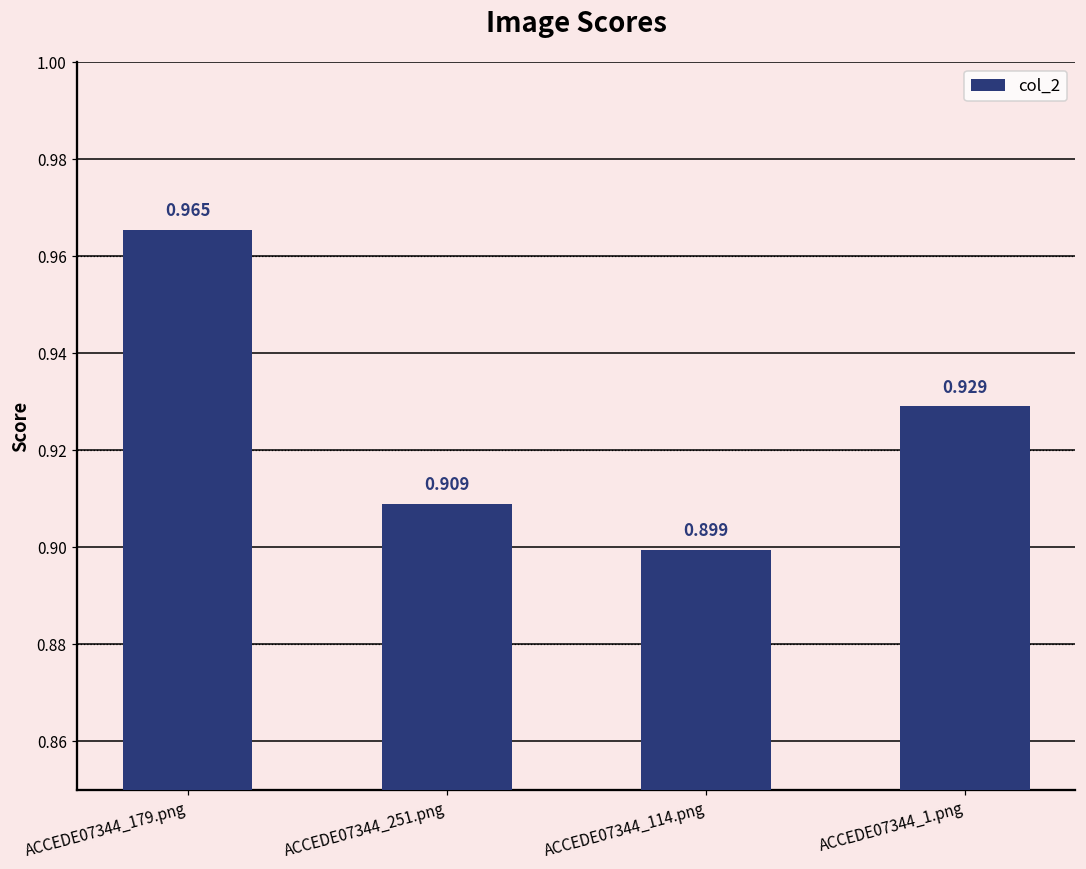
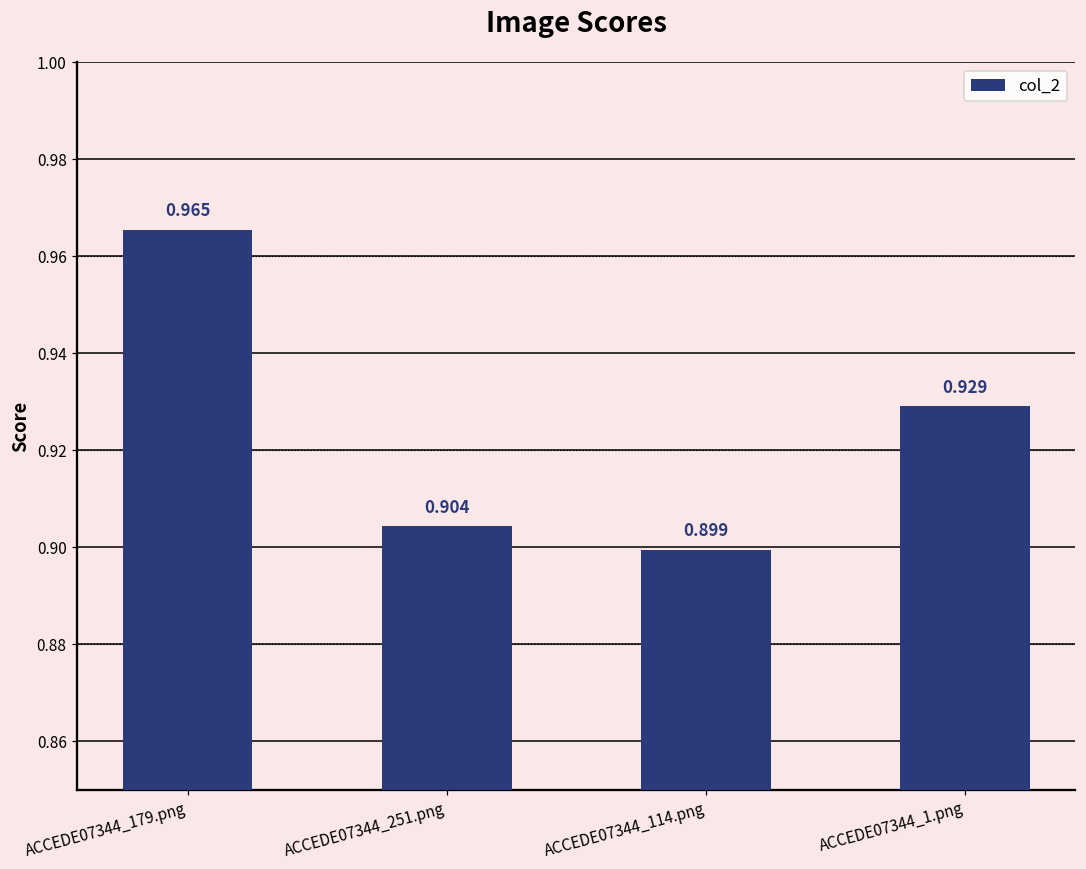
  {
    "ACCEDE07344_179.png": 0.965,
-   "ACCEDE07344_251.png": 0.909,
+   "ACCEDE07344_251.png": 0.904,
    "ACCEDE07344_114.png": 0.899,
    "ACCEDE07344_1.png": 0.929
  }
